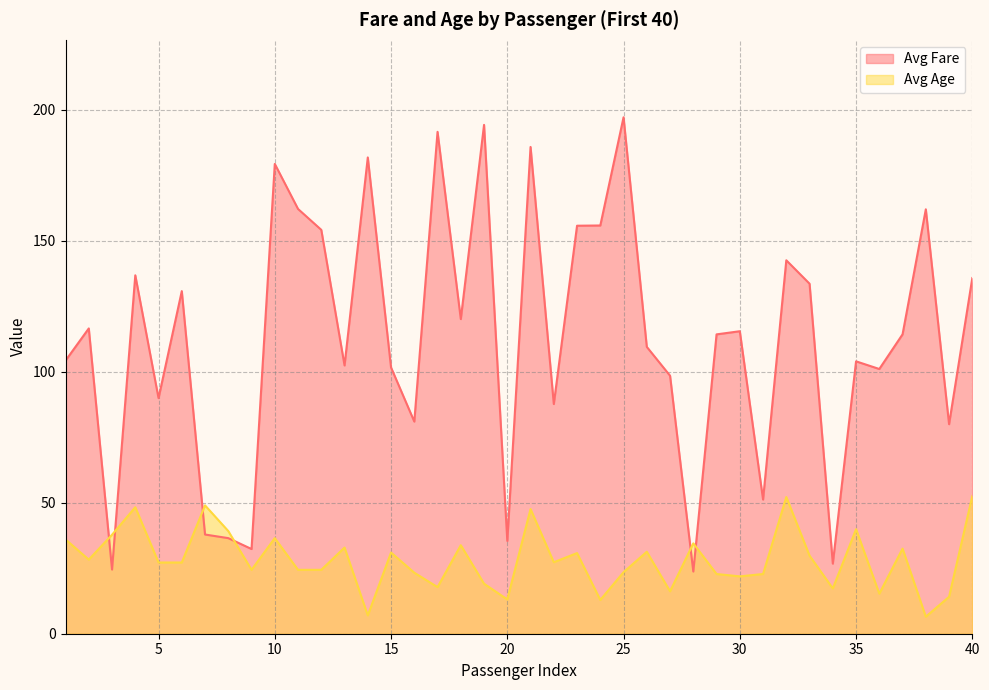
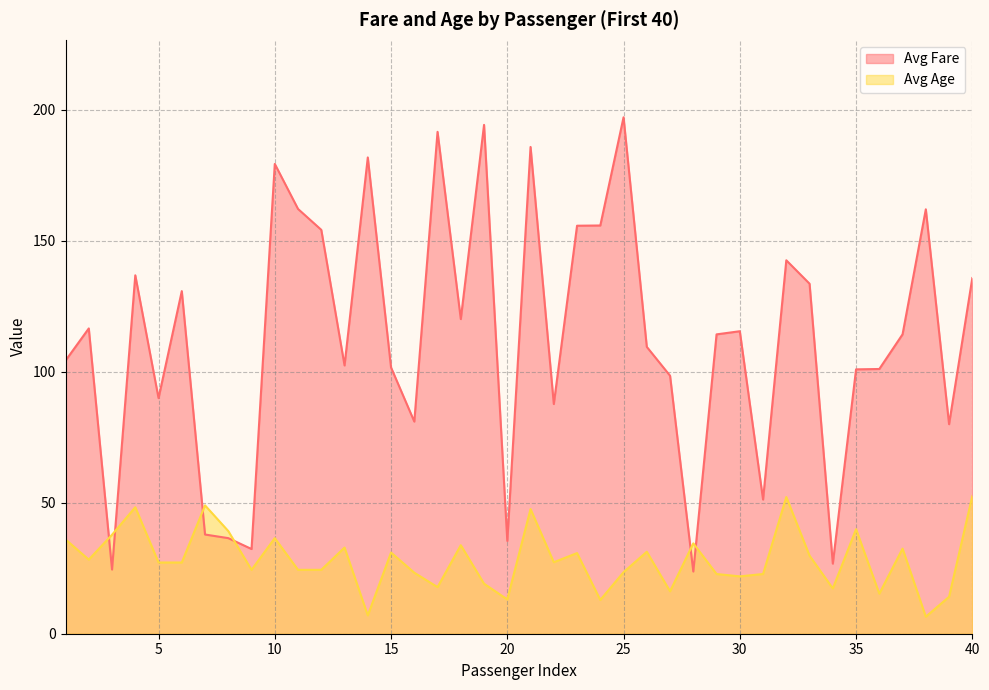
  {
    "Avg Fare": {
      "5": 90,
      "10": 179,
      "15": 102,
      "20": 35,
      "25": 197,
      "30": 116,
-     "35": 104,
+     "35": 101,
      "40": 136
    },
    "Avg Age": {
      "5": 27,
      "10": 37,
      "15": 31,
      "20": 13,
      "25": 24,
      "30": 22,
      "35": 40,
      "40": 53
    }
  }
